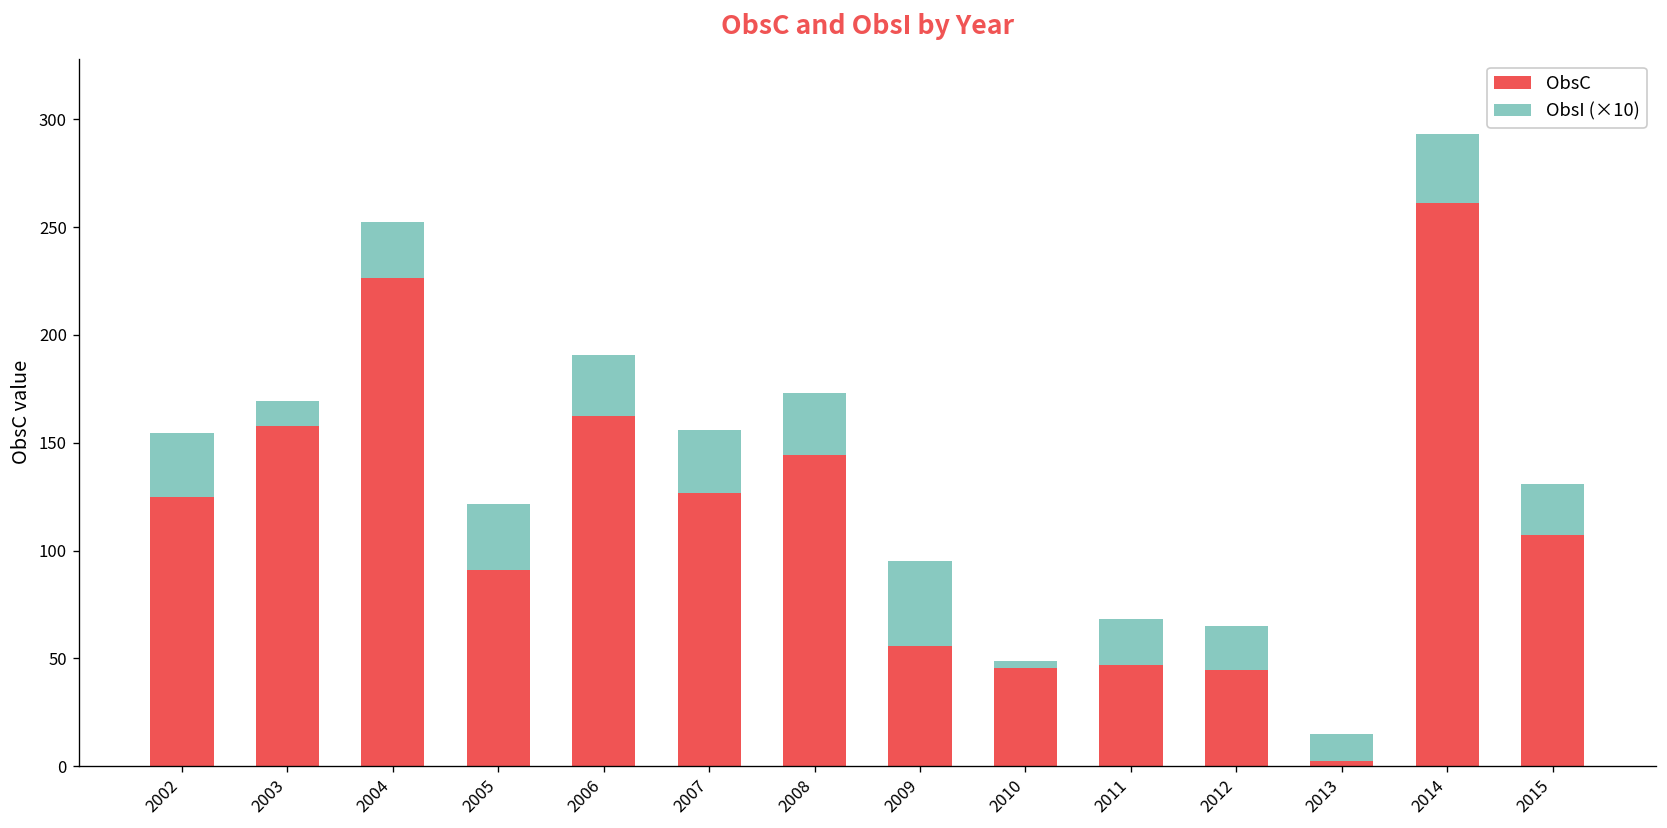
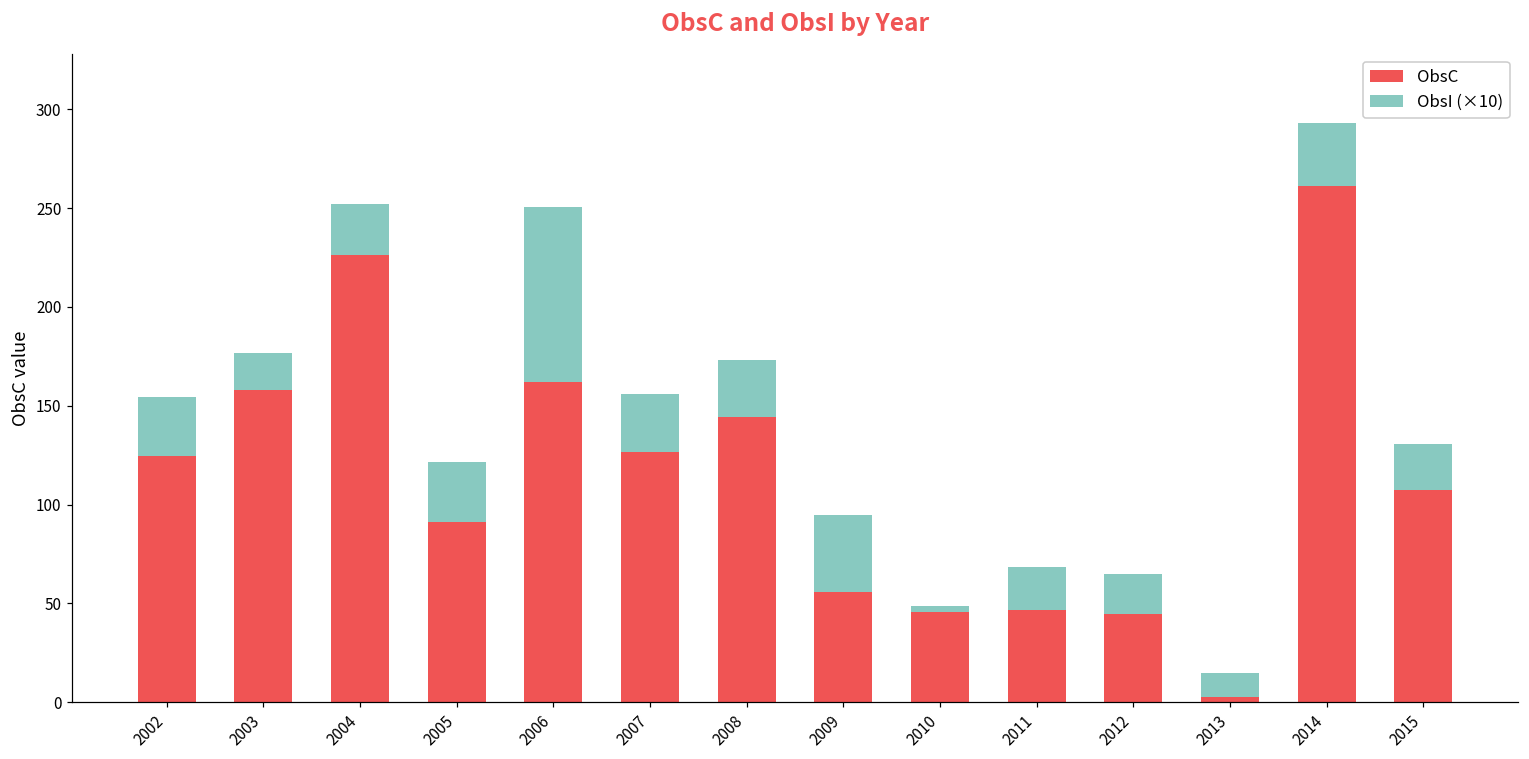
  {
    "ObsC": {
      "2002": 125,
      "2003": 158,
      "2004": 227,
      "2005": 91,
      "2006": 162,
      "2007": 127,
      "2008": 144,
      "2009": 56,
      "2010": 46,
      "2011": 47,
      "2012": 45,
      "2013": 3,
      "2014": 261,
      "2015": 107
    },
    "ObsI (×10)": {
      "2002": 30,
-     "2003": 12,
+     "2003": 19,
      "2004": 26,
      "2005": 31,
-     "2006": 28,
+     "2006": 89,
      "2007": 29,
      "2008": 29,
      "2009": 39,
      "2010": 3,
      "2011": 22,
      "2012": 20,
      "2013": 12,
      "2014": 32,
      "2015": 24
    }
  }
